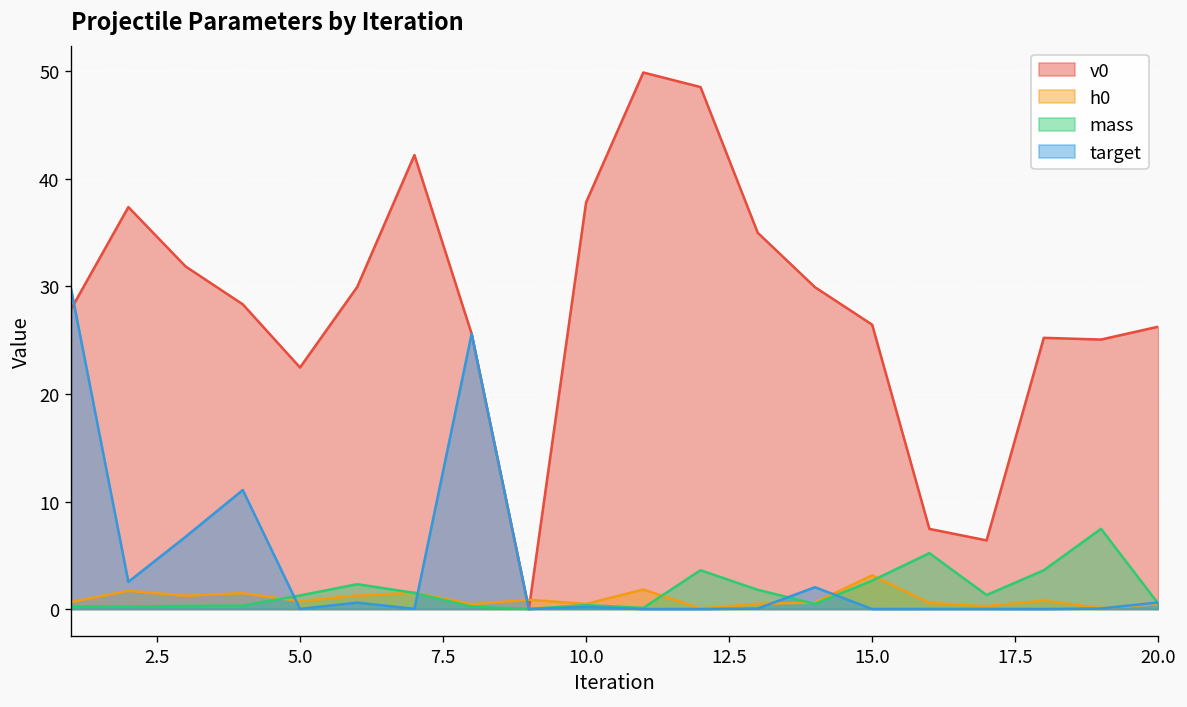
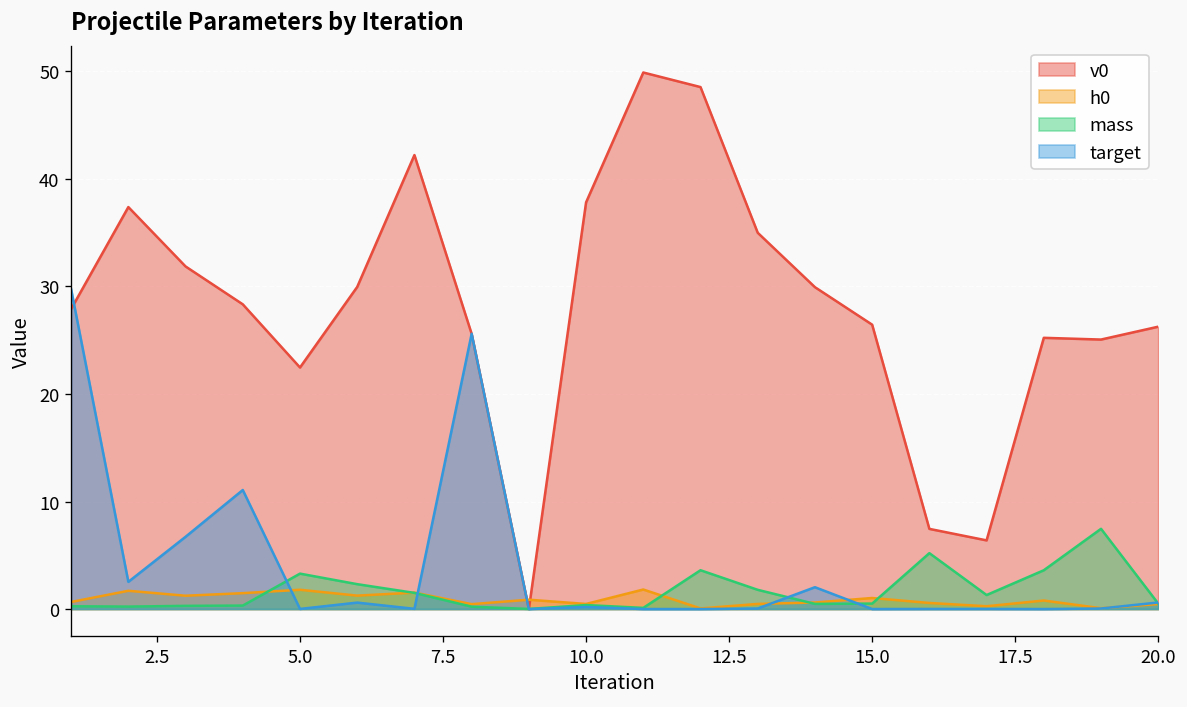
  {
    "v0": {
      "5.0": 22,
      "10.0": 38,
      "15.0": 26,
      "20.0": 26
    },
    "h0": {
-     "5.0": 1,
-     "15.0": 3
+     "5.0": 2,
+     "15.0": 1
    },
    "mass": {
-     "5.0": 1,
-     "15.0": 3
+     "5.0": 3,
+     "15.0": 1
    },
    "target": {
      "5.0": 0,
      "15.0": 0
    }
  }
